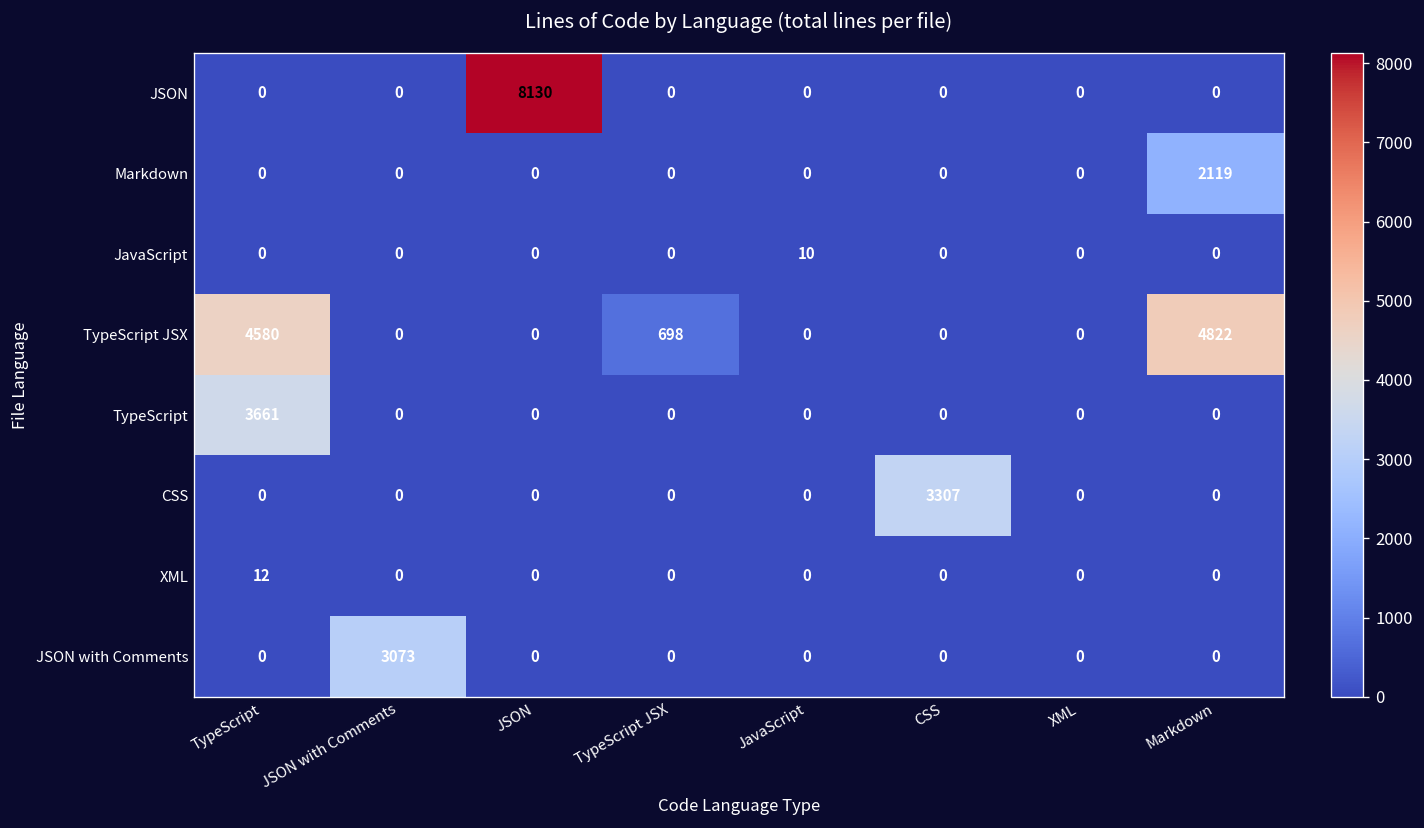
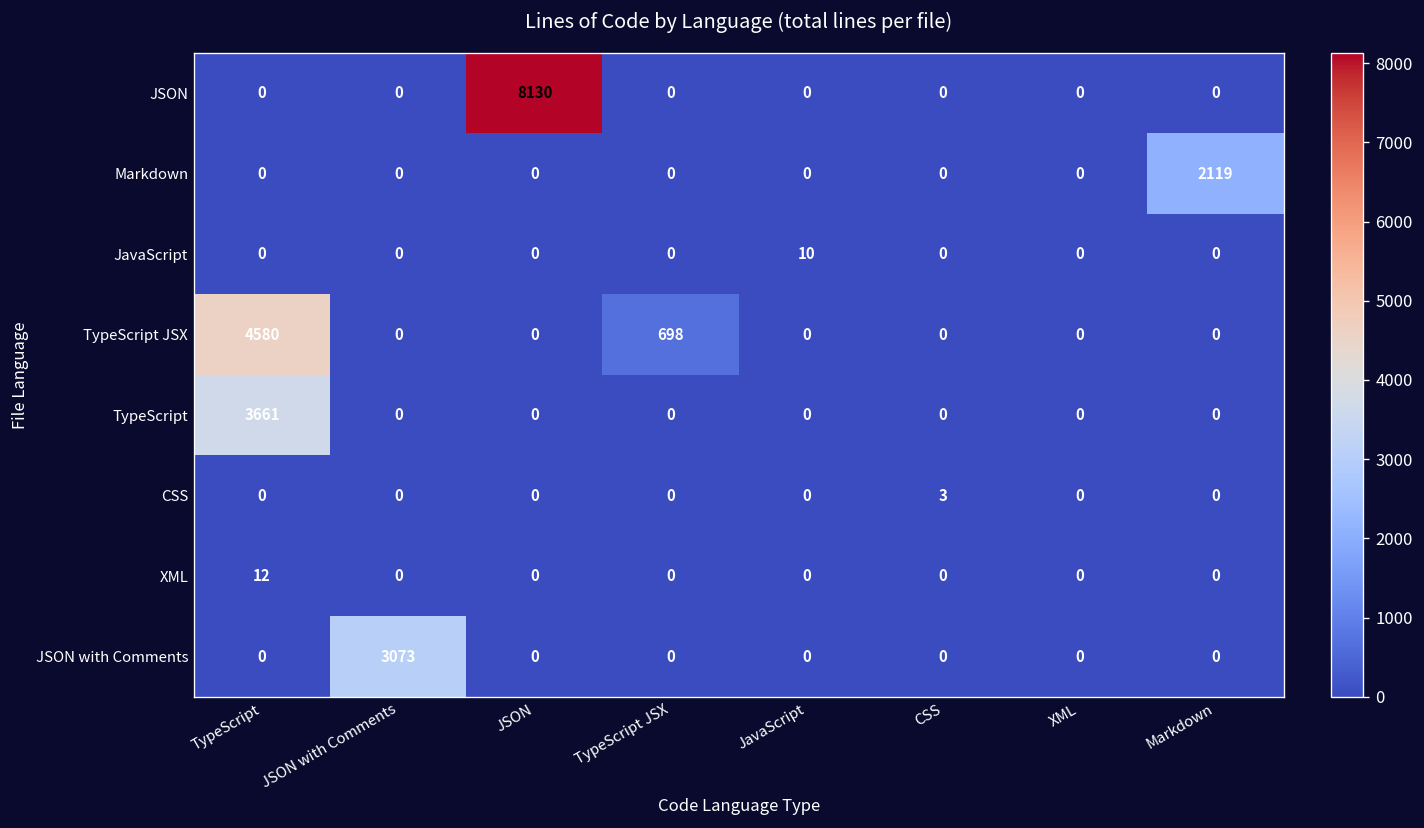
  {
    "JSON": {
      "TypeScript": 0,
      "JSON with Comments": 0,
      "JSON": 8130,
      "TypeScript JSX": 0,
      "JavaScript": 0,
      "CSS": 0,
      "XML": 0,
      "Markdown": 0
    },
    "Markdown": {
      "TypeScript": 0,
      "JSON with Comments": 0,
      "JSON": 0,
      "TypeScript JSX": 0,
      "JavaScript": 0,
      "CSS": 0,
      "XML": 0,
      "Markdown": 2119
    },
    "JavaScript": {
      "TypeScript": 0,
      "JSON with Comments": 0,
      "JSON": 0,
      "TypeScript JSX": 0,
      "JavaScript": 10,
      "CSS": 0,
      "XML": 0,
      "Markdown": 0
    },
    "TypeScript JSX": {
      "TypeScript": 4580,
      "JSON with Comments": 0,
      "JSON": 0,
      "TypeScript JSX": 698,
      "JavaScript": 0,
      "CSS": 0,
      "XML": 0,
-     "Markdown": 4822
+     "Markdown": 0
    },
    "TypeScript": {
      "TypeScript": 3661,
      "JSON with Comments": 0,
      "JSON": 0,
      "TypeScript JSX": 0,
      "JavaScript": 0,
      "CSS": 0,
      "XML": 0,
      "Markdown": 0
    },
    "CSS": {
      "TypeScript": 0,
      "JSON with Comments": 0,
      "JSON": 0,
      "TypeScript JSX": 0,
      "JavaScript": 0,
-     "CSS": 3307,
+     "CSS": 3,
      "XML": 0,
      "Markdown": 0
    },
    "XML": {
      "TypeScript": 12,
      "JSON with Comments": 0,
      "JSON": 0,
      "TypeScript JSX": 0,
      "JavaScript": 0,
      "CSS": 0,
      "XML": 0,
      "Markdown": 0
    },
    "JSON with Comments": {
      "TypeScript": 0,
      "JSON with Comments": 3073,
      "JSON": 0,
      "TypeScript JSX": 0,
      "JavaScript": 0,
      "CSS": 0,
      "XML": 0,
      "Markdown": 0
    }
  }
